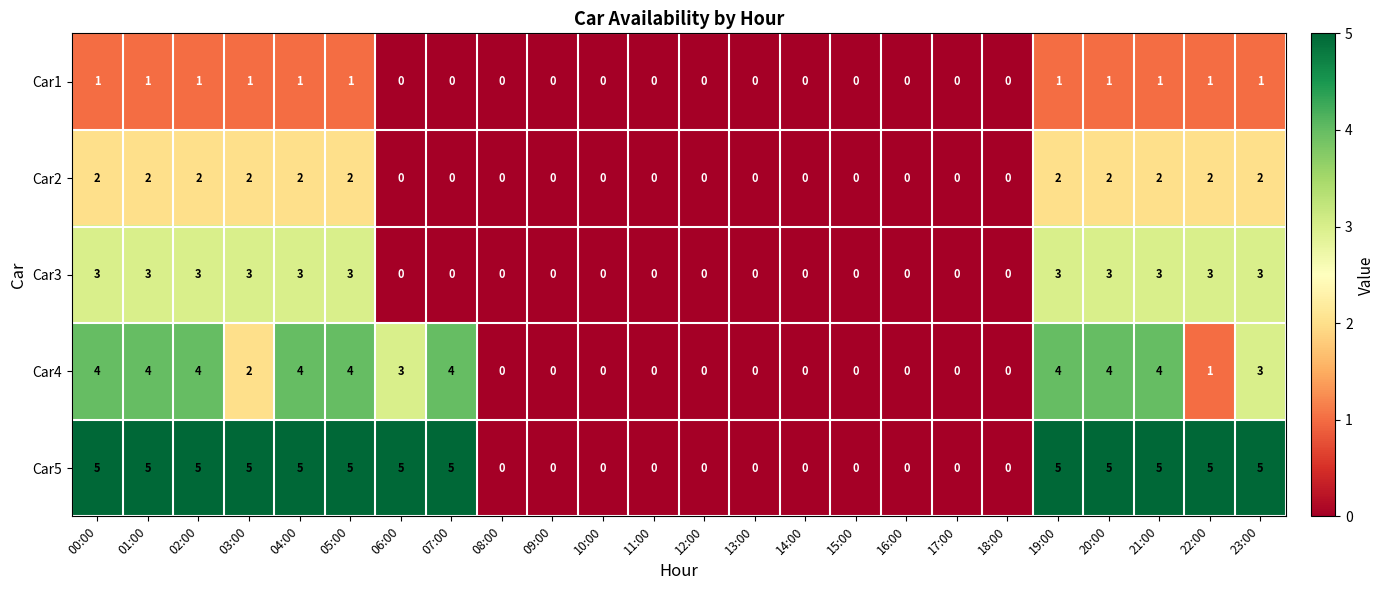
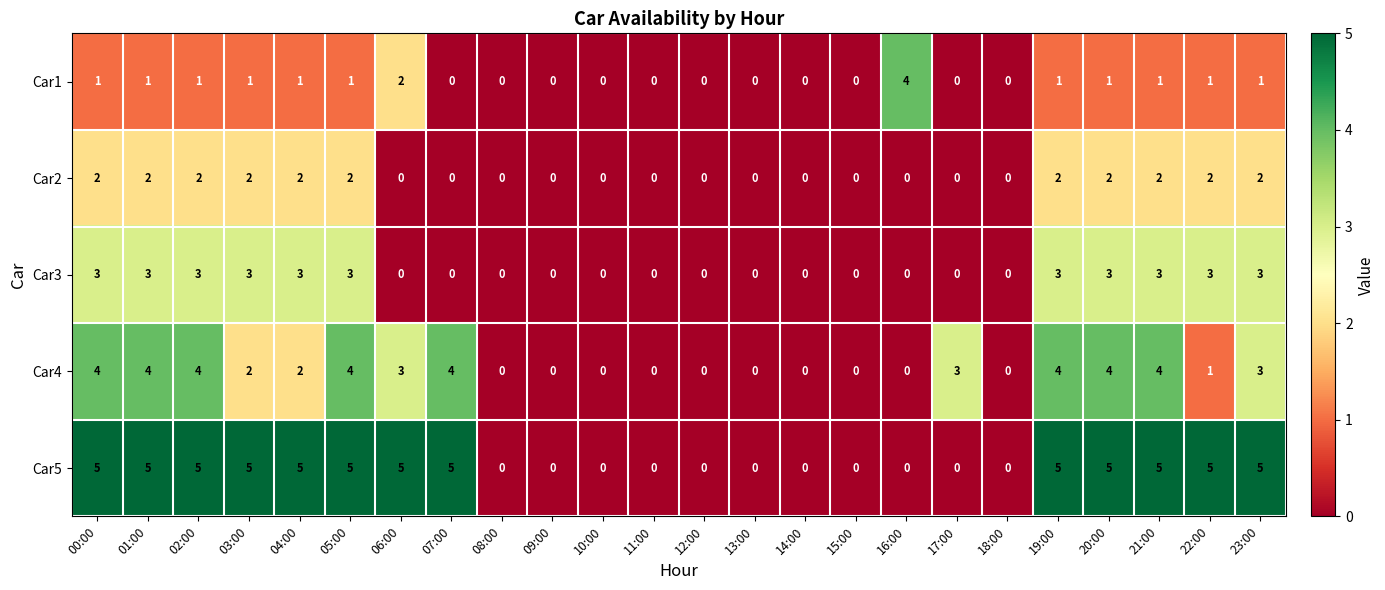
  {
    "Car1": {
      "00:00": 1,
      "01:00": 1,
      "02:00": 1,
      "03:00": 1,
      "04:00": 1,
      "05:00": 1,
-     "06:00": 0,
+     "06:00": 2,
      "07:00": 0,
      "08:00": 0,
      "09:00": 0,
      "10:00": 0,
      "11:00": 0,
      "12:00": 0,
      "13:00": 0,
      "14:00": 0,
      "15:00": 0,
-     "16:00": 0,
+     "16:00": 4,
      "17:00": 0,
      "18:00": 0,
      "19:00": 1,
      "20:00": 1,
      "21:00": 1,
      "22:00": 1,
      "23:00": 1
    },
    "Car2": {
      "00:00": 2,
      "01:00": 2,
      "02:00": 2,
      "03:00": 2,
      "04:00": 2,
      "05:00": 2,
      "06:00": 0,
      "07:00": 0,
      "08:00": 0,
      "09:00": 0,
      "10:00": 0,
      "11:00": 0,
      "12:00": 0,
      "13:00": 0,
      "14:00": 0,
      "15:00": 0,
      "16:00": 0,
      "17:00": 0,
      "18:00": 0,
      "19:00": 2,
      "20:00": 2,
      "21:00": 2,
      "22:00": 2,
      "23:00": 2
    },
    "Car3": {
      "00:00": 3,
      "01:00": 3,
      "02:00": 3,
      "03:00": 3,
      "04:00": 3,
      "05:00": 3,
      "06:00": 0,
      "07:00": 0,
      "08:00": 0,
      "09:00": 0,
      "10:00": 0,
      "11:00": 0,
      "12:00": 0,
      "13:00": 0,
      "14:00": 0,
      "15:00": 0,
      "16:00": 0,
      "17:00": 0,
      "18:00": 0,
      "19:00": 3,
      "20:00": 3,
      "21:00": 3,
      "22:00": 3,
      "23:00": 3
    },
    "Car4": {
      "00:00": 4,
      "01:00": 4,
      "02:00": 4,
      "03:00": 2,
-     "04:00": 4,
+     "04:00": 2,
      "05:00": 4,
      "06:00": 3,
      "07:00": 4,
      "08:00": 0,
      "09:00": 0,
      "10:00": 0,
      "11:00": 0,
      "12:00": 0,
      "13:00": 0,
      "14:00": 0,
      "15:00": 0,
      "16:00": 0,
-     "17:00": 0,
+     "17:00": 3,
      "18:00": 0,
      "19:00": 4,
      "20:00": 4,
      "21:00": 4,
      "22:00": 1,
      "23:00": 3
    },
    "Car5": {
      "00:00": 5,
      "01:00": 5,
      "02:00": 5,
      "03:00": 5,
      "04:00": 5,
      "05:00": 5,
      "06:00": 5,
      "07:00": 5,
      "08:00": 0,
      "09:00": 0,
      "10:00": 0,
      "11:00": 0,
      "12:00": 0,
      "13:00": 0,
      "14:00": 0,
      "15:00": 0,
      "16:00": 0,
      "17:00": 0,
      "18:00": 0,
      "19:00": 5,
      "20:00": 5,
      "21:00": 5,
      "22:00": 5,
      "23:00": 5
    }
  }
